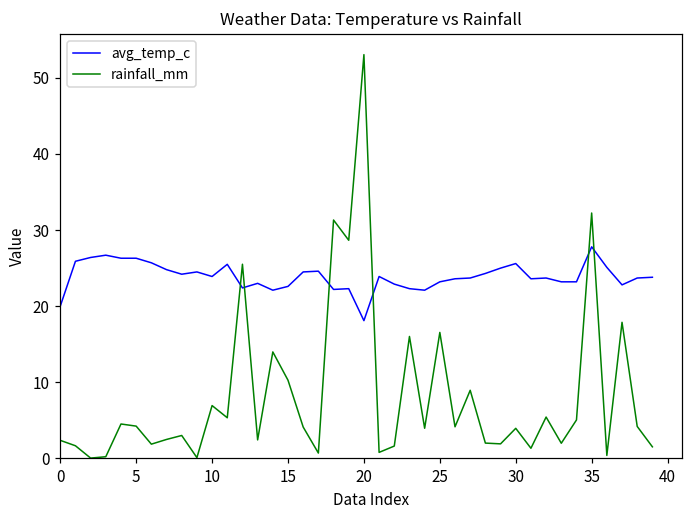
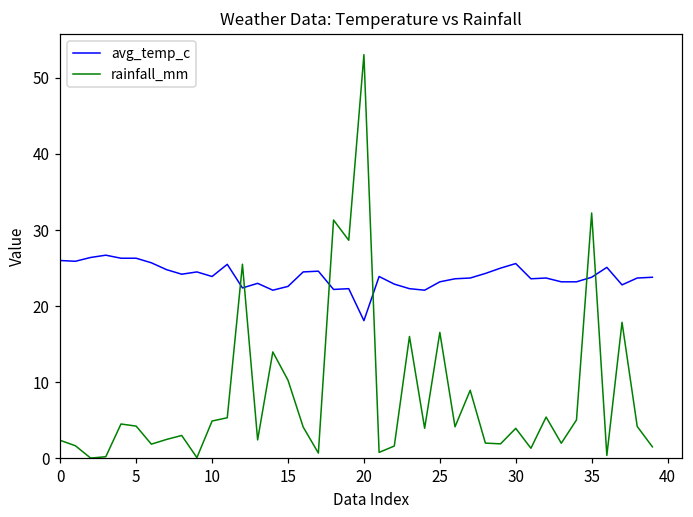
  {
    "avg_temp_c": {
-     "0": 20,
+     "0": 26,
      "5": 26,
      "10": 24,
      "15": 23,
      "20": 18,
      "25": 23,
      "30": 26,
-     "35": 28
+     "35": 24
    },
    "rainfall_mm": {
      "0": 2,
      "5": 4,
-     "10": 7,
+     "10": 5,
      "15": 10,
      "20": 53,
      "25": 17,
      "30": 4,
      "35": 32
    }
  }
